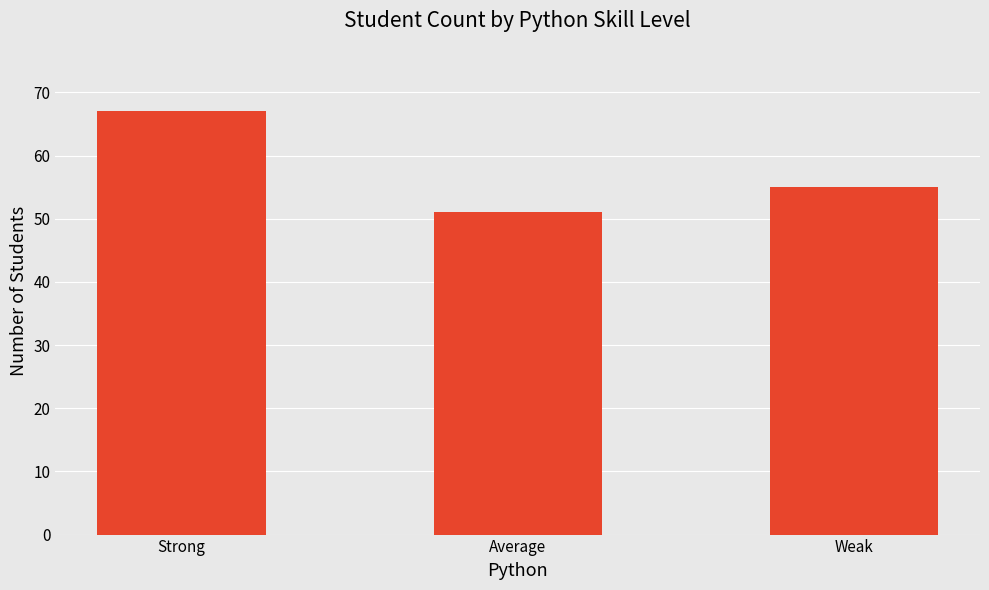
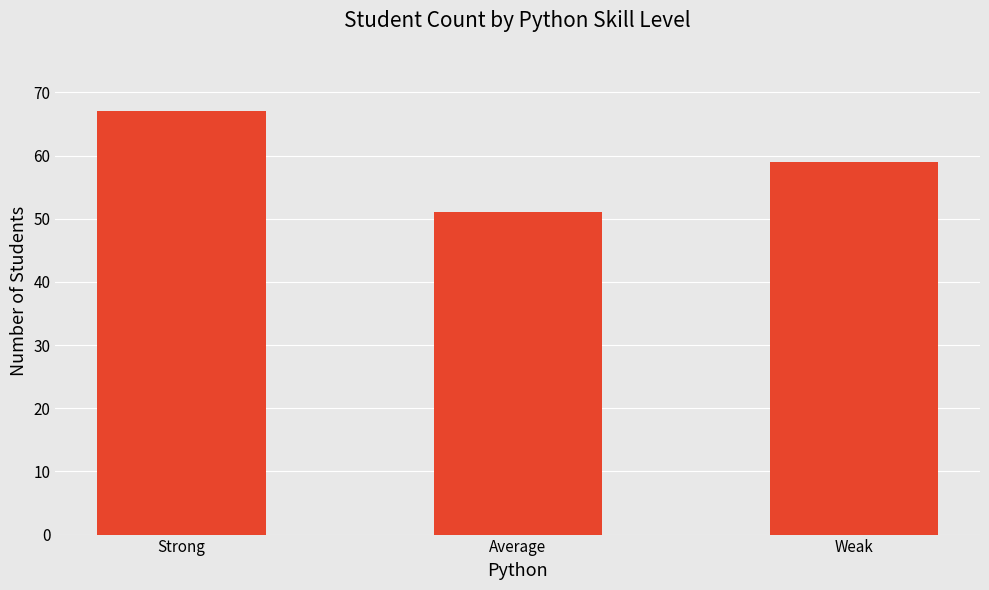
  {
    "Strong": 67,
    "Average": 51,
-   "Weak": 55
+   "Weak": 59
  }
